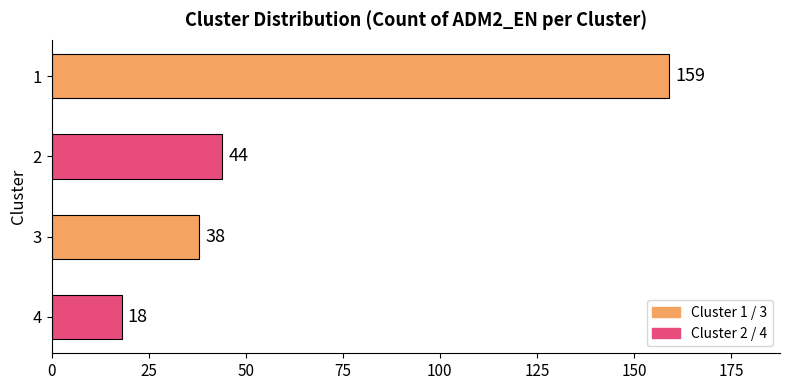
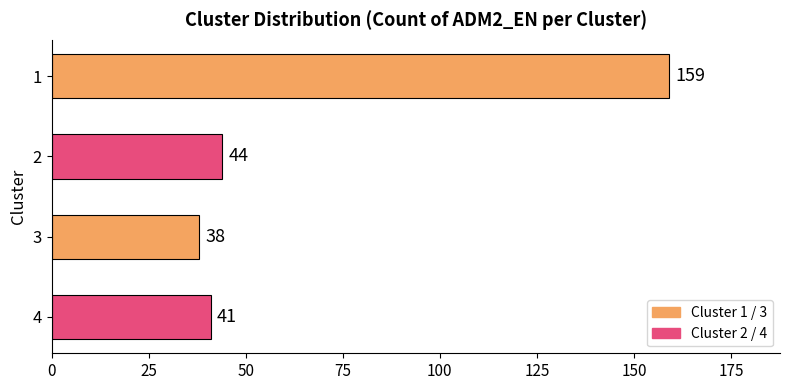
  {
    "1": 159,
    "2": 44,
    "3": 38,
-   "4": 18
+   "4": 41
  }
